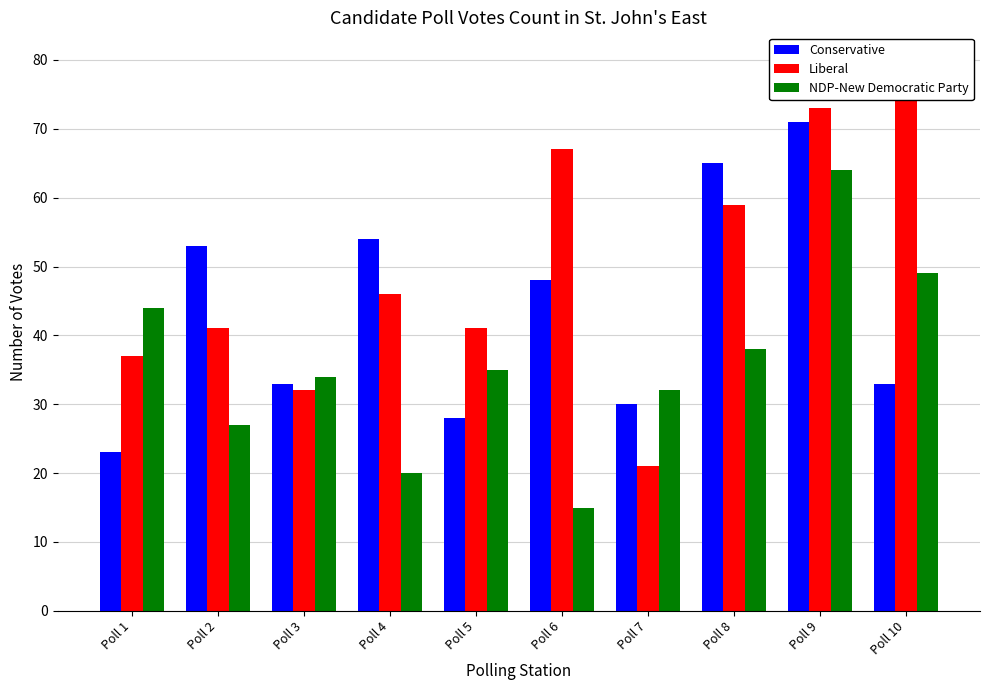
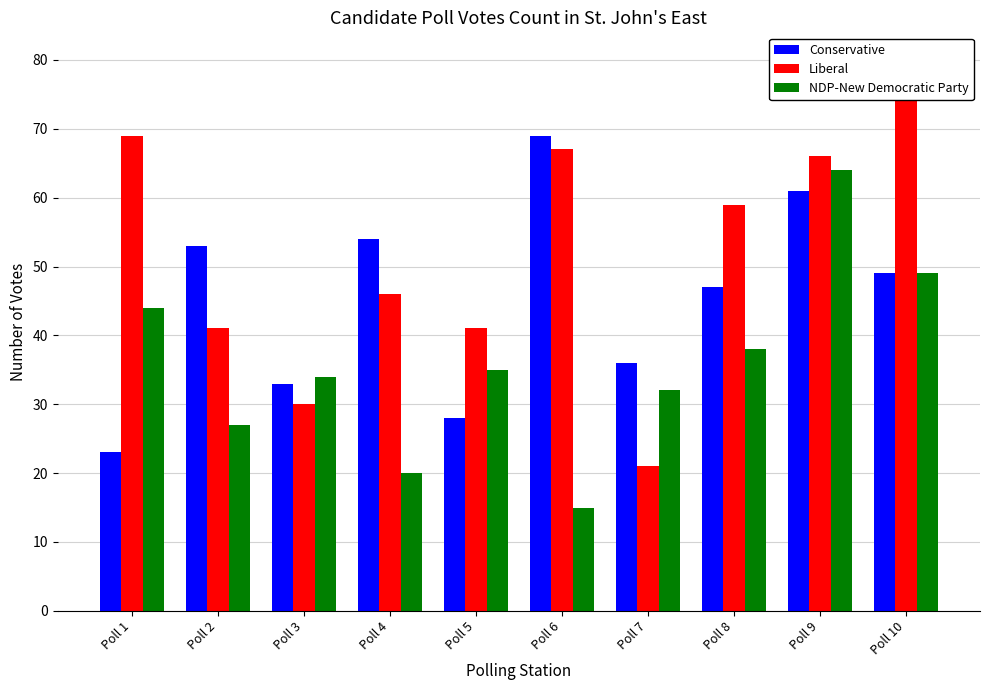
  {
    "Conservative": {
      "Poll 1": 23,
      "Poll 2": 53,
      "Poll 3": 33,
      "Poll 4": 54,
      "Poll 5": 28,
-     "Poll 6": 48,
-     "Poll 7": 30,
-     "Poll 8": 65,
-     "Poll 9": 71,
-     "Poll 10": 33
+     "Poll 6": 69,
+     "Poll 7": 36,
+     "Poll 8": 47,
+     "Poll 9": 61,
+     "Poll 10": 49
    },
    "Liberal": {
-     "Poll 1": 37,
+     "Poll 1": 69,
      "Poll 2": 41,
-     "Poll 3": 32,
+     "Poll 3": 30,
      "Poll 4": 46,
      "Poll 5": 41,
      "Poll 6": 67,
      "Poll 7": 21,
      "Poll 8": 59,
-     "Poll 9": 73
+     "Poll 9": 66
    },
    "NDP-New Democratic Party": {
      "Poll 1": 44,
      "Poll 2": 27,
      "Poll 3": 34,
      "Poll 4": 20,
      "Poll 5": 35,
      "Poll 6": 15,
      "Poll 7": 32,
      "Poll 8": 38,
      "Poll 9": 64,
      "Poll 10": 49
    }
  }
